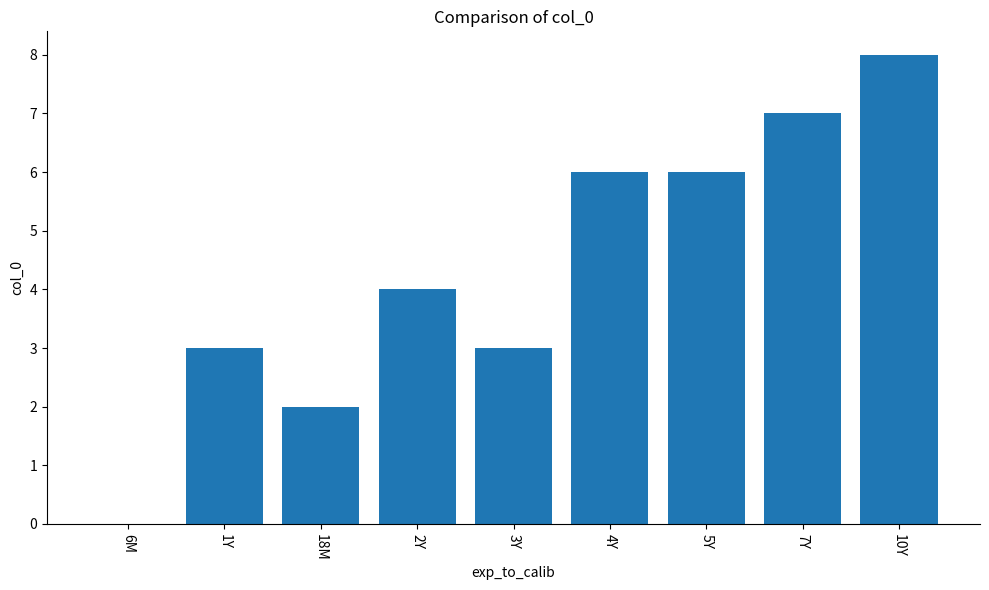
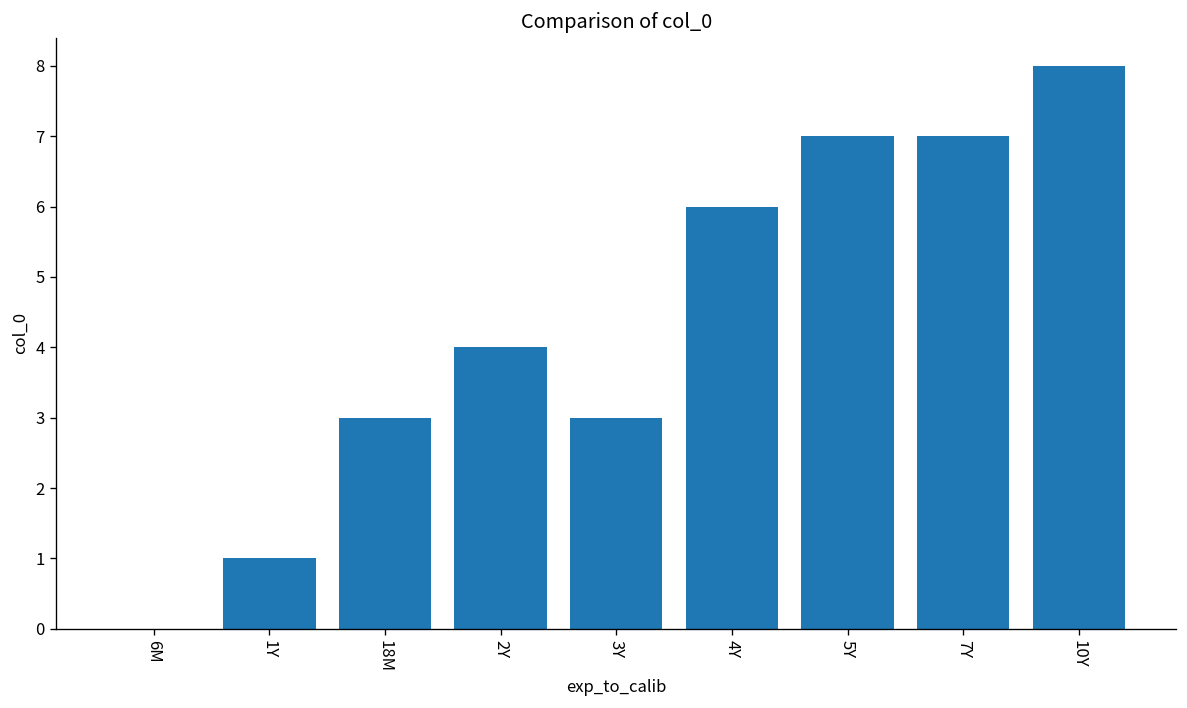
  {
    "6M": 0,
-   "1Y": 3,
-   "18M": 2,
+   "1Y": 1,
+   "18M": 3,
    "2Y": 4,
    "3Y": 3,
    "4Y": 6,
-   "5Y": 6,
+   "5Y": 7,
    "7Y": 7,
    "10Y": 8
  }
